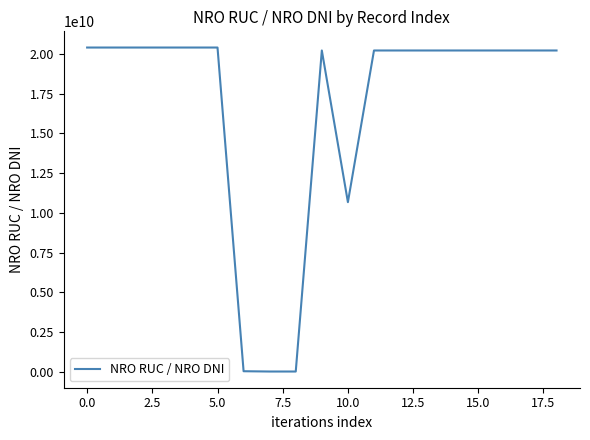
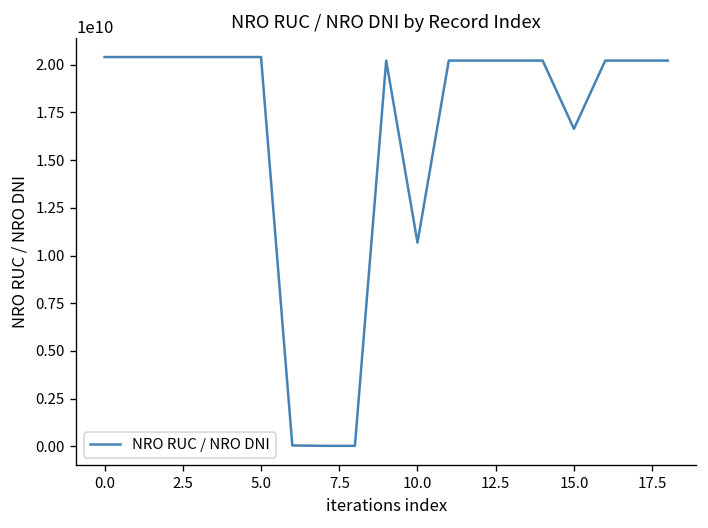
  {
    "0.0": 20400000000,
    "5.0": 20400000000,
    "10.0": 10700000000,
-   "15.0": 20200000000
+   "15.0": 16600000000
  }
